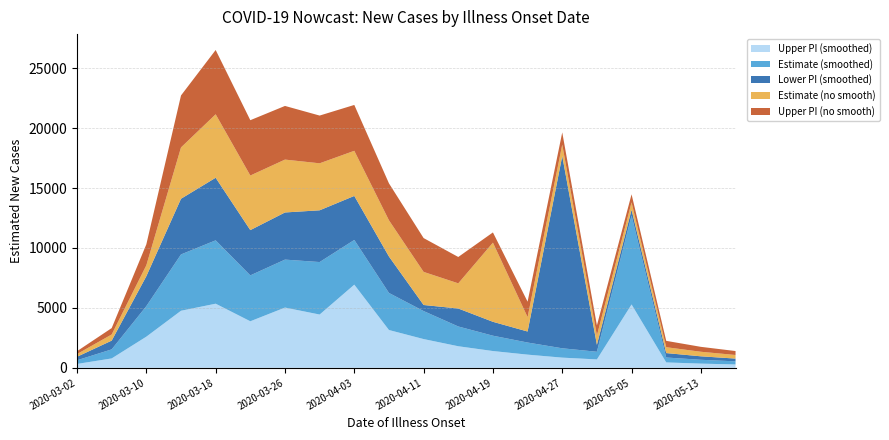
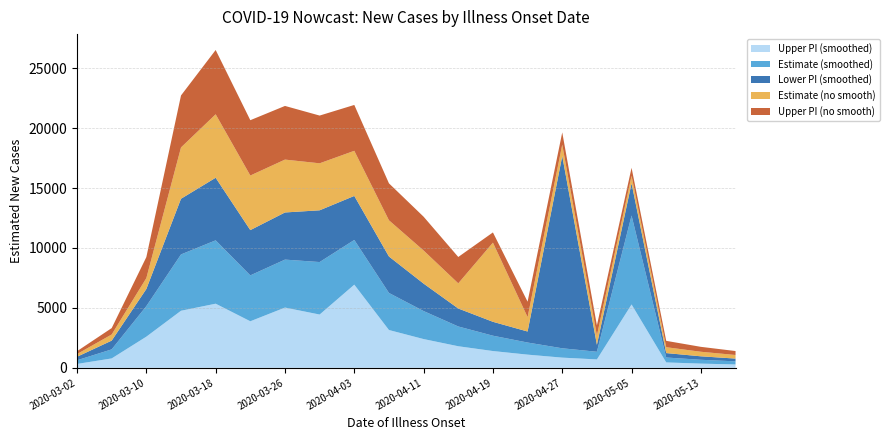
  {
    "Upper PI (smoothed)": {
      "2020-03-02": 300,
      "2020-03-10": 2600,
      "2020-03-18": 5400,
      "2020-03-26": 5000,
      "2020-04-03": 6900,
      "2020-04-11": 2400,
      "2020-04-19": 1400,
      "2020-04-27": 900,
      "2020-05-05": 5300,
      "2020-05-13": 400
    },
    "Estimate (smoothed)": {
      "2020-03-02": 300,
      "2020-03-10": 2600,
      "2020-03-18": 5300,
      "2020-03-26": 4000,
      "2020-04-03": 3700,
      "2020-04-11": 2300,
      "2020-04-19": 1300,
      "2020-04-27": 800,
      "2020-05-05": 7400,
      "2020-05-13": 300
    },
    "Lower PI (smoothed)": {
      "2020-03-02": 300,
-     "2020-03-10": 2500,
+     "2020-03-10": 1400,
      "2020-03-18": 5200,
      "2020-03-26": 3900,
      "2020-04-03": 3700,
-     "2020-04-11": 500,
+     "2020-04-11": 2300,
      "2020-04-19": 1200,
      "2020-04-27": 16000,
-     "2020-05-05": 500,
+     "2020-05-05": 2700,
      "2020-05-13": 300
    },
    "Estimate (no smooth)": {
      "2020-03-02": 200,
      "2020-03-10": 900,
      "2020-03-18": 5300,
      "2020-03-26": 4400,
      "2020-04-03": 3800,
      "2020-04-11": 2800,
      "2020-04-19": 6600,
      "2020-04-27": 1000,
      "2020-05-05": 600,
      "2020-05-13": 400
    },
    "Upper PI (no smooth)": {
      "2020-03-02": 200,
      "2020-03-10": 1800,
      "2020-03-18": 5400,
      "2020-03-26": 4500,
      "2020-04-03": 3800,
      "2020-04-11": 2800,
      "2020-04-19": 900,
      "2020-04-27": 1000,
      "2020-05-05": 700,
      "2020-05-13": 400
    }
  }
